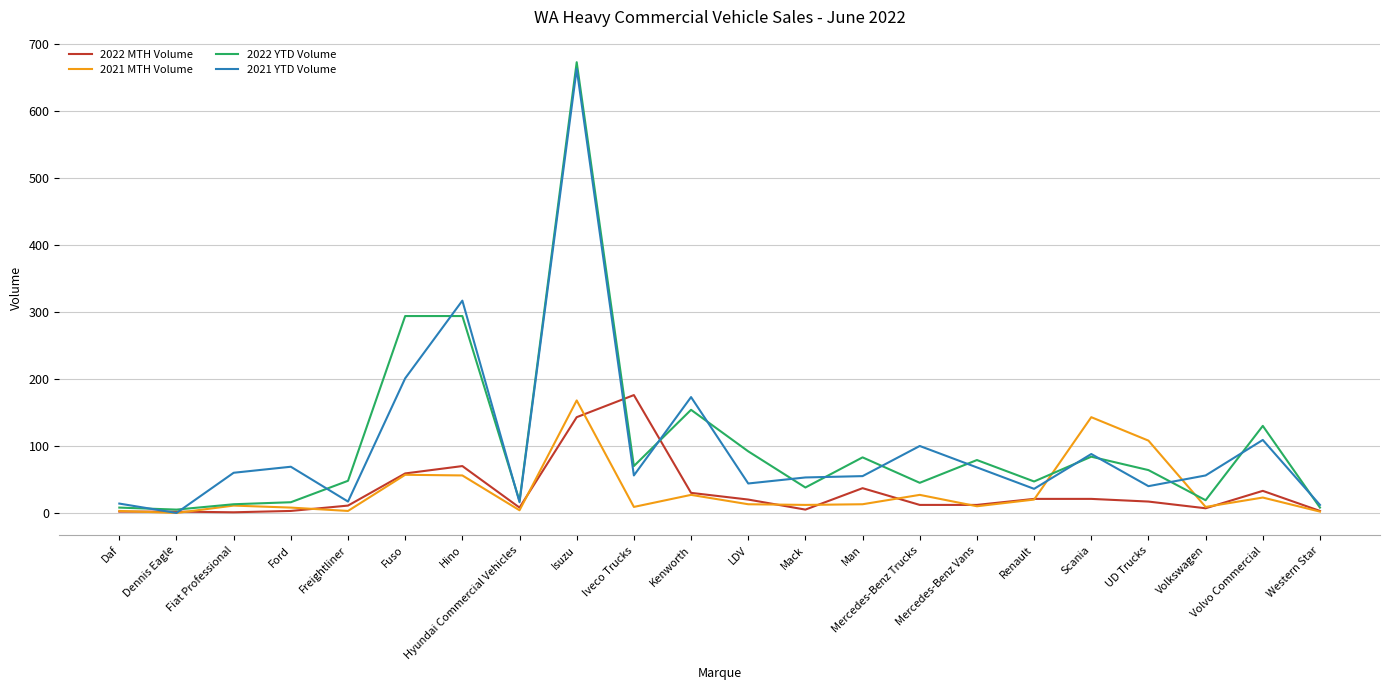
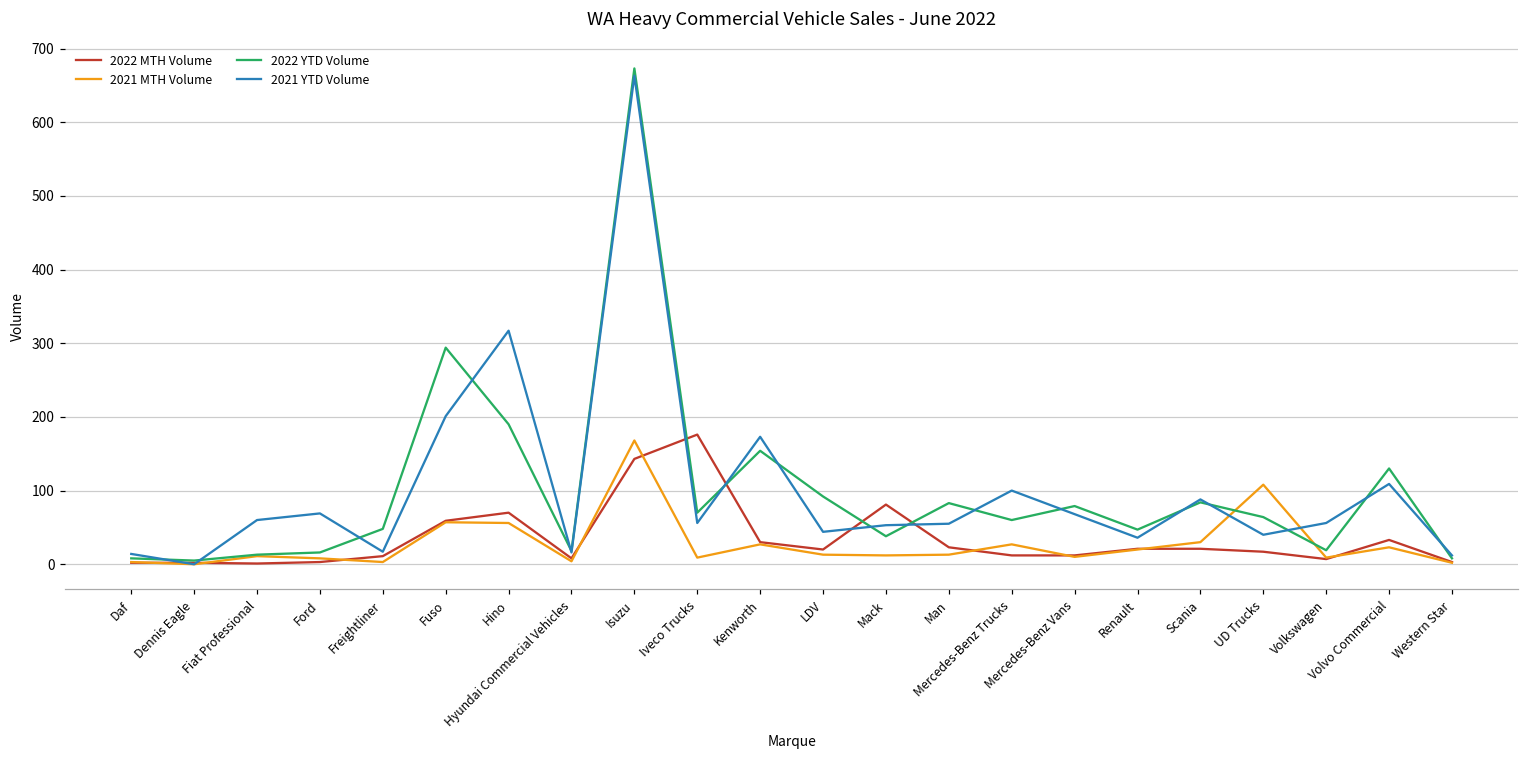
  {
    "2022 MTH Volume": {
      "Fiat Professional": 0,
      "Ford": 0,
      "Freightliner": 10,
      "Hino": 70,
      "Hyundai Commercial Vehicles": 10,
      "Isuzu": 140,
      "Iveco Trucks": 180,
      "LDV": 20,
-     "Mack": 10,
-     "Man": 40,
+     "Mack": 80,
+     "Man": 20,
      "Mercedes-Benz Trucks": 10,
      "Scania": 20,
      "UD Trucks": 20,
      "Volvo Commercial": 30
    },
    "2021 MTH Volume": {
      "Ford": 10,
      "Freightliner": 0,
      "Hino": 60,
      "Hyundai Commercial Vehicles": 0,
      "Isuzu": 170,
      "Iveco Trucks": 10,
      "LDV": 10,
      "Mack": 10,
      "Man": 10,
      "Mercedes-Benz Trucks": 30,
-     "Scania": 140,
+     "Scania": 30,
      "UD Trucks": 110,
      "Volvo Commercial": 20
    },
    "2022 YTD Volume": {
      "Daf": 10,
      "Ford": 20,
      "Freightliner": 50,
      "Fuso": 290,
-     "Hino": 290,
+     "Hino": 190,
      "Isuzu": 670,
      "Iveco Trucks": 70,
      "Kenworth": 150,
      "LDV": 90,
      "Mack": 40,
      "Man": 80,
-     "Mercedes-Benz Trucks": 50,
+     "Mercedes-Benz Trucks": 60,
      "Mercedes-Benz Vans": 80,
      "Renault": 50,
      "Scania": 80,
      "UD Trucks": 60,
      "Volkswagen": 20,
      "Volvo Commercial": 130,
      "Western Star": 10
    },
    "2021 YTD Volume": {
      "Daf": 10,
      "Fiat Professional": 60,
      "Ford": 70,
      "Freightliner": 20,
      "Fuso": 200,
      "Hino": 320,
      "Isuzu": 660,
      "Iveco Trucks": 60,
      "Kenworth": 170,
      "LDV": 40,
      "Mack": 50,
      "Man": 60,
      "Mercedes-Benz Trucks": 100,
      "Mercedes-Benz Vans": 70,
      "Renault": 40,
      "Scania": 90,
      "UD Trucks": 40,
      "Volkswagen": 60,
      "Volvo Commercial": 110,
      "Western Star": 10
    }
  }
